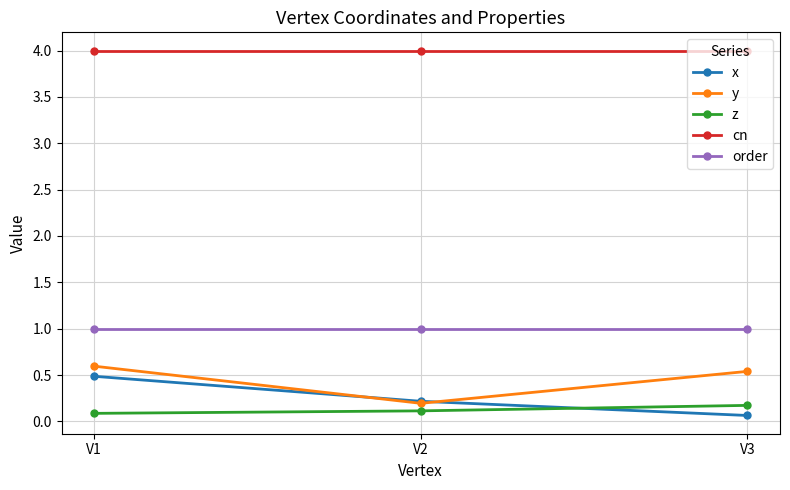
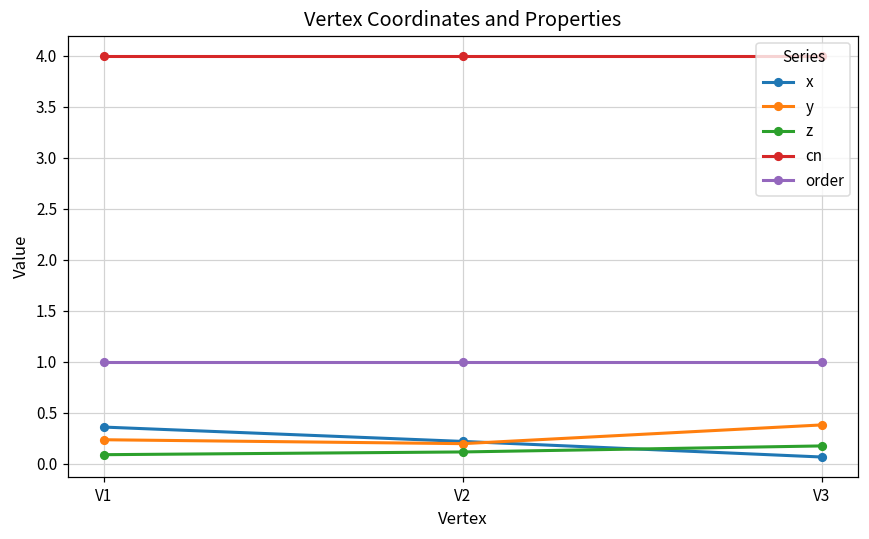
  {
    "x": {
-     "V1": 0.5,
+     "V1": 0.4,
      "V3": 0.1
    },
    "y": {
-     "V1": 0.6,
-     "V3": 0.5
+     "V1": 0.2,
+     "V3": 0.4
    },
    "z": {
      "V1": 0.1,
      "V2": 0.1,
      "V3": 0.2
    },
    "cn": {
      "V1": 4.0,
      "V2": 4.0
    },
    "order": {
      "V1": 1.0,
      "V2": 1.0,
      "V3": 1.0
    }
  }
